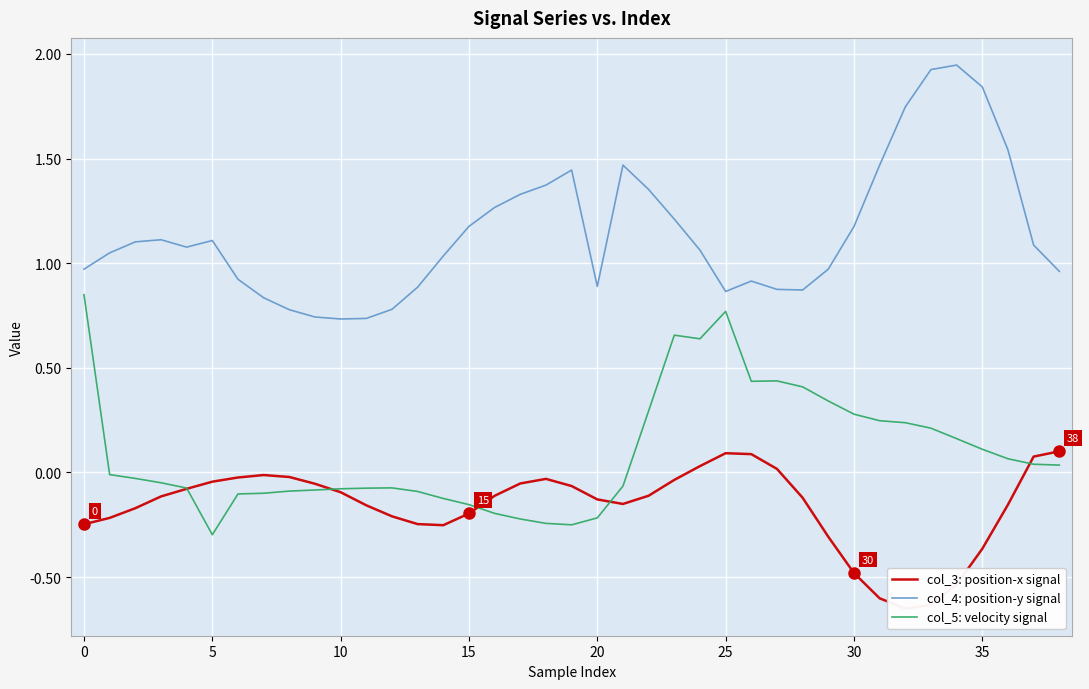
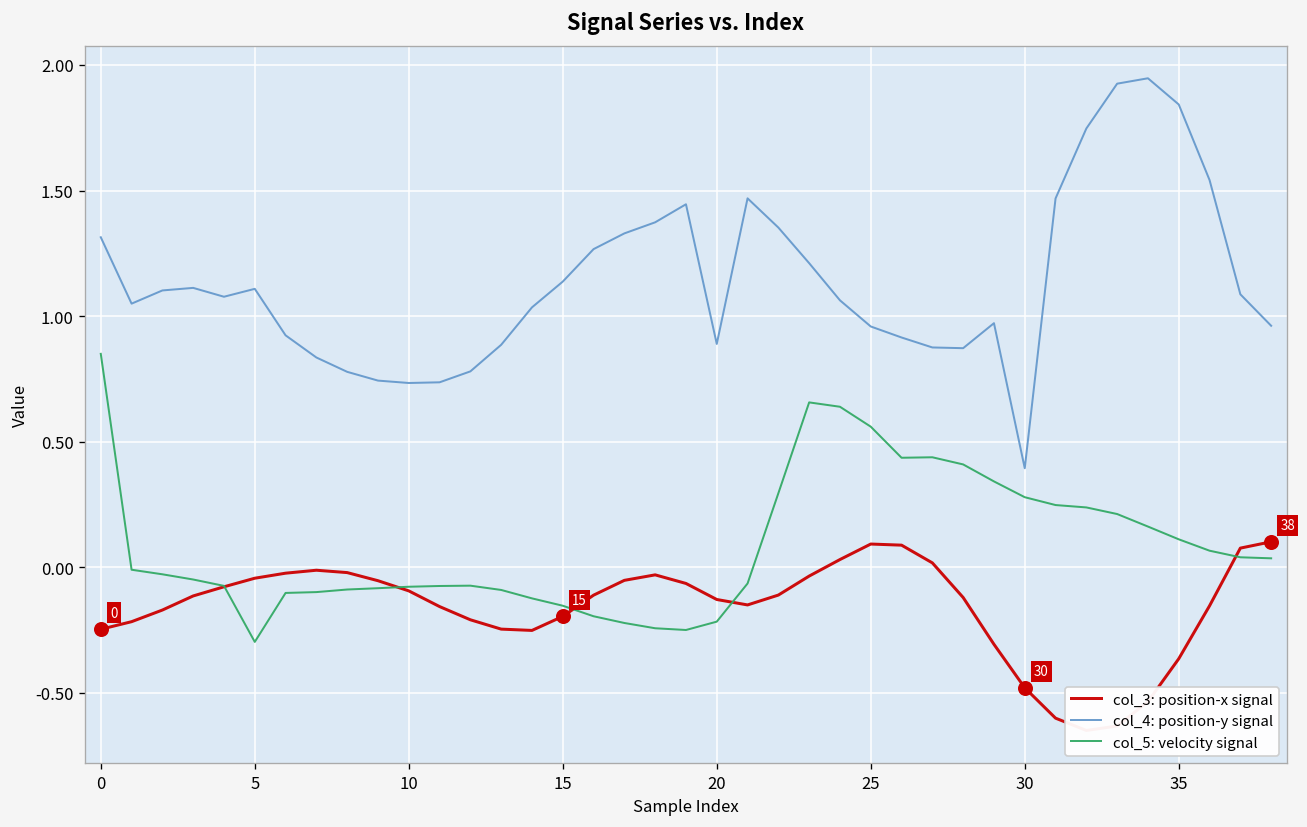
  {
    "col_4: position-y signal": {
-     "0": 0.97,
+     "0": 1.31,
      "5": 1.11,
      "10": 0.73,
-     "15": 1.18,
+     "15": 1.14,
      "20": 0.89,
-     "25": 0.87,
-     "30": 1.18,
+     "25": 0.96,
+     "30": 0.39,
      "35": 1.84
    },
    "col_5: velocity signal": {
      "0": 0.85,
      "5": -0.30,
      "10": -0.08,
      "15": -0.15,
      "20": -0.22,
-     "25": 0.77,
+     "25": 0.56,
      "30": 0.28,
      "35": 0.11
    }
  }
